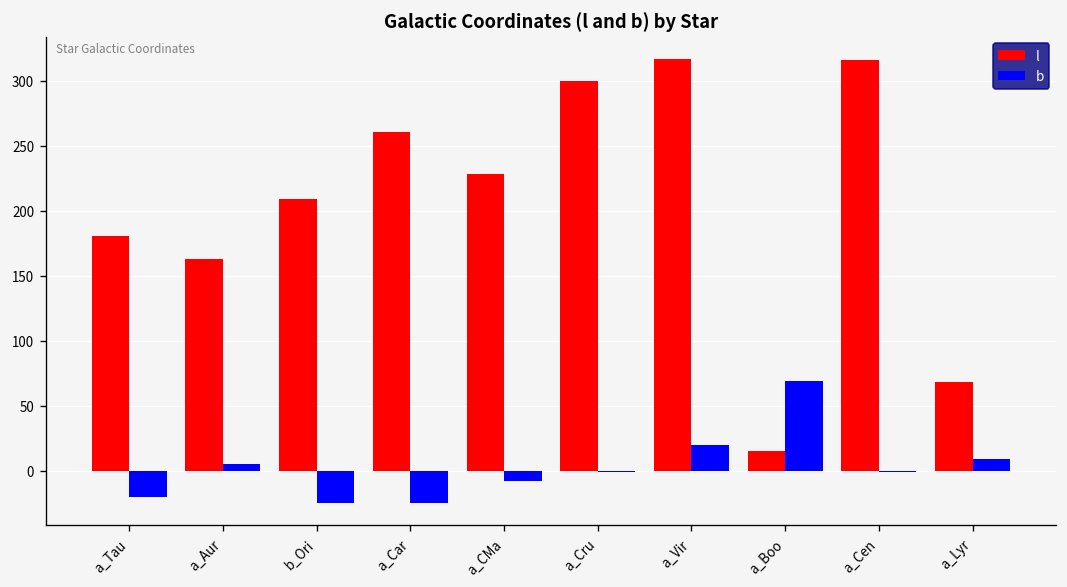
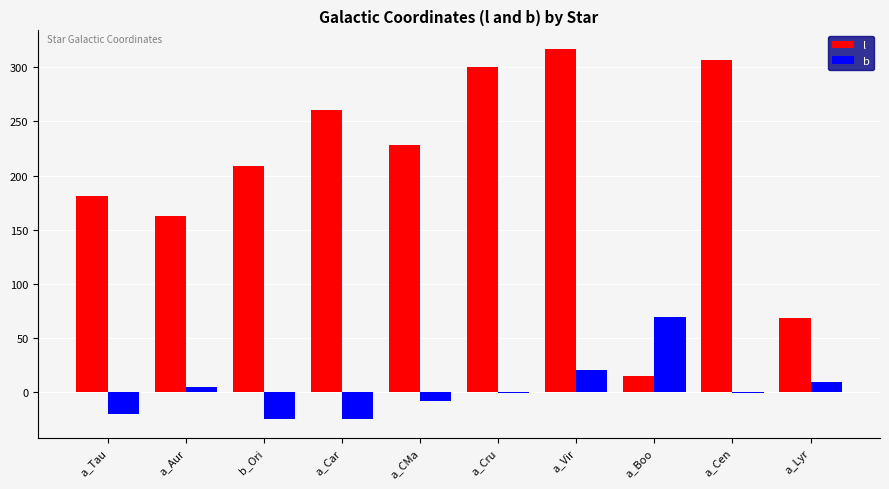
  {
    "l": {
      "a_Tau": 181,
      "a_Aur": 163,
      "b_Ori": 209,
      "a_Car": 261,
      "a_CMa": 228,
      "a_Cru": 300,
      "a_Vir": 317,
      "a_Boo": 15,
-     "a_Cen": 316,
+     "a_Cen": 307,
      "a_Lyr": 68
    },
    "b": {
      "a_Tau": -20,
      "a_Aur": 5,
      "b_Ori": -25,
      "a_Car": -25,
      "a_CMa": -8,
      "a_Vir": 20,
      "a_Boo": 69,
      "a_Lyr": 9
    }
  }
